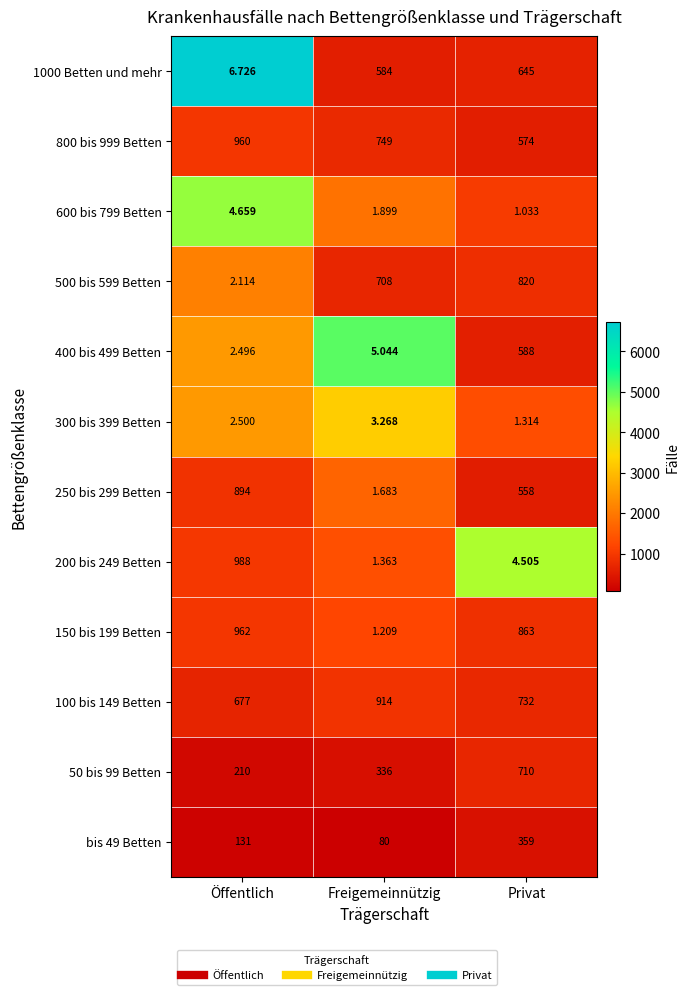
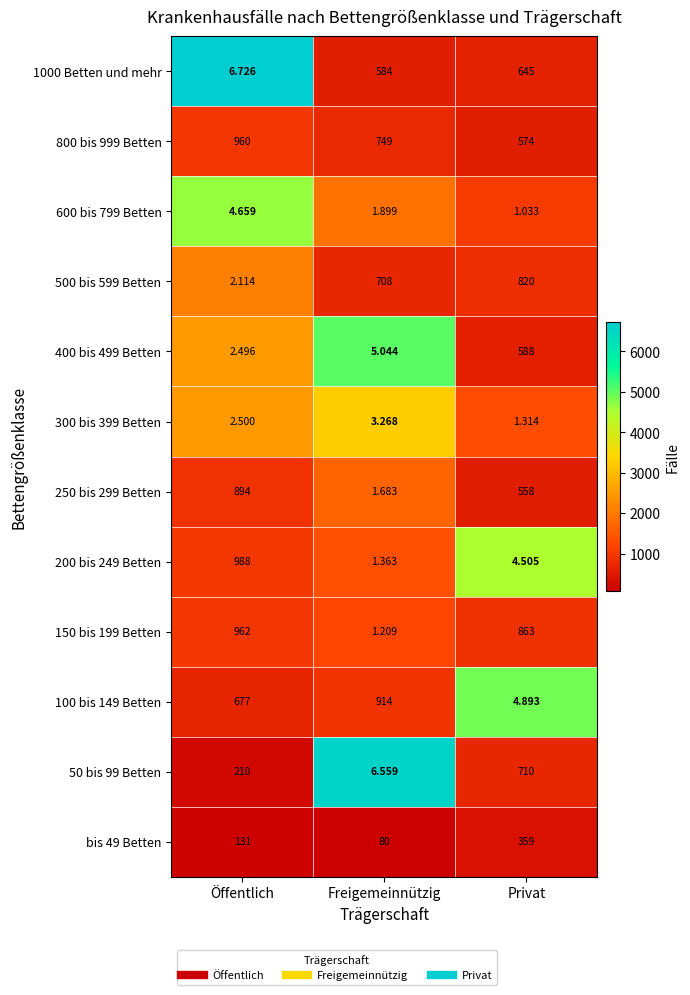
  {
    "1000 Betten und mehr": {
      "Öffentlich": 6.726,
      "Freigemeinnützig": 584,
      "Privat": 645
    },
    "800 bis 999 Betten": {
      "Öffentlich": 960,
      "Freigemeinnützig": 749,
      "Privat": 574
    },
    "600 bis 799 Betten": {
      "Öffentlich": 4.659,
      "Freigemeinnützig": 1.899,
      "Privat": 1.033
    },
    "500 bis 599 Betten": {
      "Öffentlich": 2.114,
      "Freigemeinnützig": 708,
      "Privat": 820
    },
    "400 bis 499 Betten": {
      "Öffentlich": 2.496,
      "Freigemeinnützig": 5.044,
      "Privat": 588
    },
    "300 bis 399 Betten": {
      "Öffentlich": 2.500,
      "Freigemeinnützig": 3.268,
      "Privat": 1.314
    },
    "250 bis 299 Betten": {
      "Öffentlich": 894,
      "Freigemeinnützig": 1.683,
      "Privat": 558
    },
    "200 bis 249 Betten": {
      "Öffentlich": 988,
      "Freigemeinnützig": 1.363,
      "Privat": 4.505
    },
    "150 bis 199 Betten": {
      "Öffentlich": 962,
      "Freigemeinnützig": 1.209,
      "Privat": 863
    },
    "100 bis 149 Betten": {
      "Öffentlich": 677,
      "Freigemeinnützig": 914,
-     "Privat": 732
+     "Privat": 4.893
    },
    "50 bis 99 Betten": {
      "Öffentlich": 210,
-     "Freigemeinnützig": 336,
+     "Freigemeinnützig": 6.559,
      "Privat": 710
    },
    "bis 49 Betten": {
      "Öffentlich": 131,
      "Freigemeinnützig": 80,
      "Privat": 359
    }
  }
